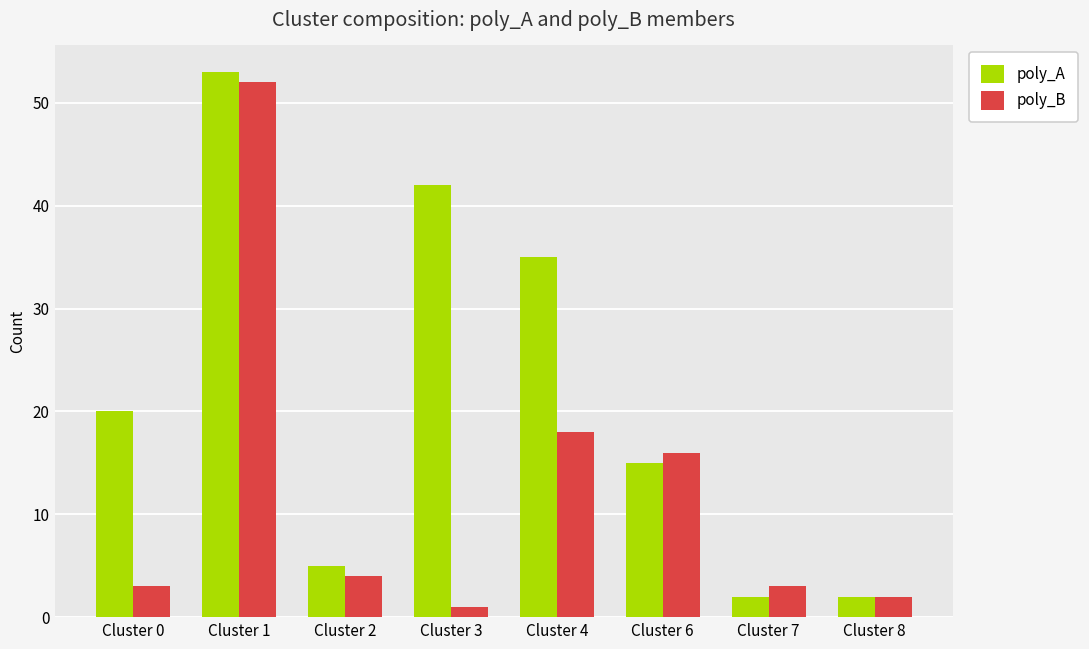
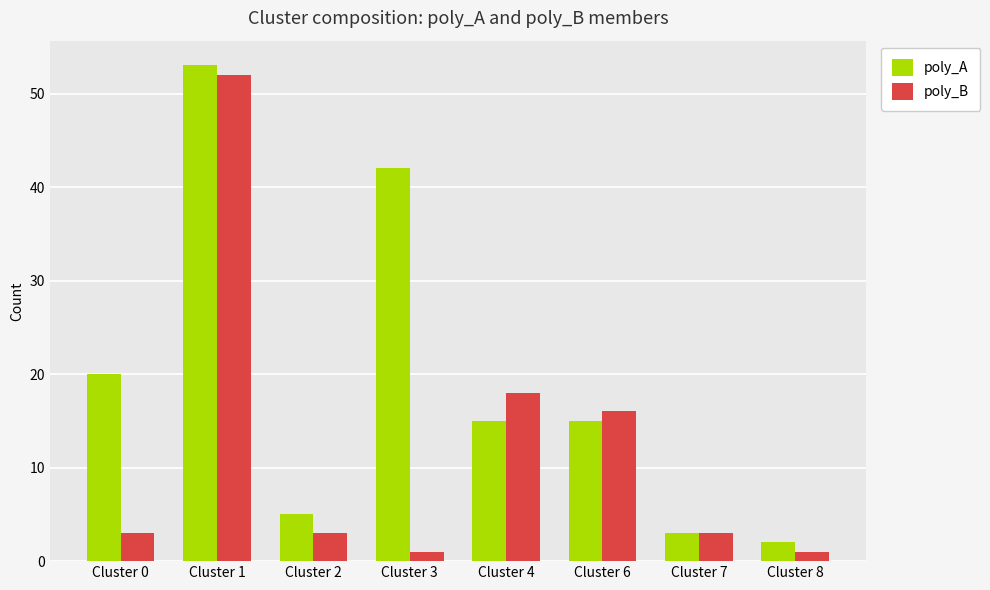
  {
    "poly_A": {
      "Cluster 0": 20,
      "Cluster 1": 53,
      "Cluster 2": 5,
      "Cluster 3": 42,
-     "Cluster 4": 35,
+     "Cluster 4": 15,
      "Cluster 6": 15,
-     "Cluster 7": 2,
+     "Cluster 7": 3,
      "Cluster 8": 2
    },
    "poly_B": {
      "Cluster 0": 3,
      "Cluster 1": 52,
-     "Cluster 2": 4,
+     "Cluster 2": 3,
      "Cluster 3": 1,
      "Cluster 4": 18,
      "Cluster 6": 16,
      "Cluster 7": 3,
-     "Cluster 8": 2
+     "Cluster 8": 1
    }
  }
